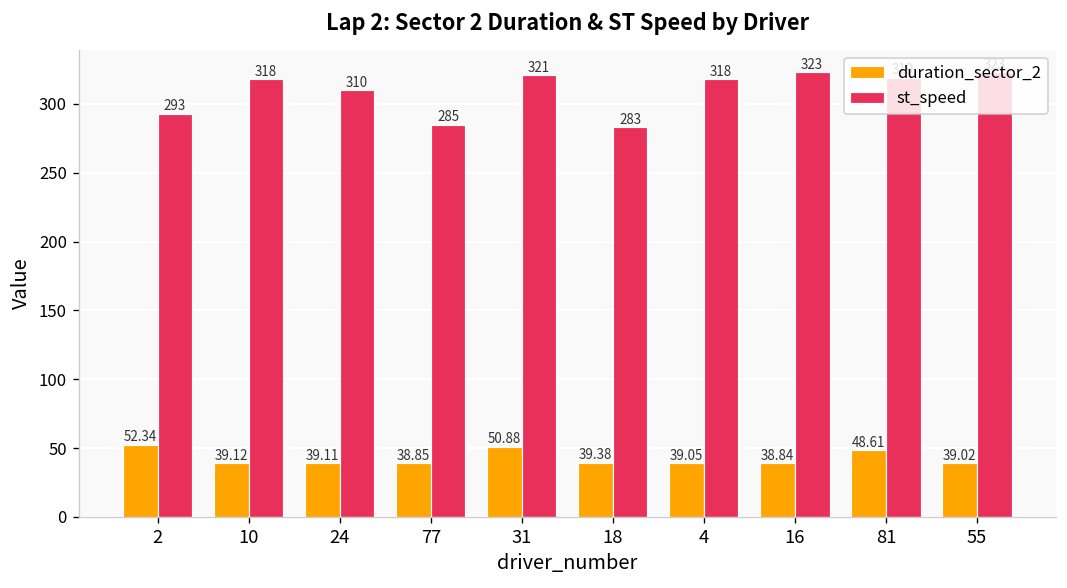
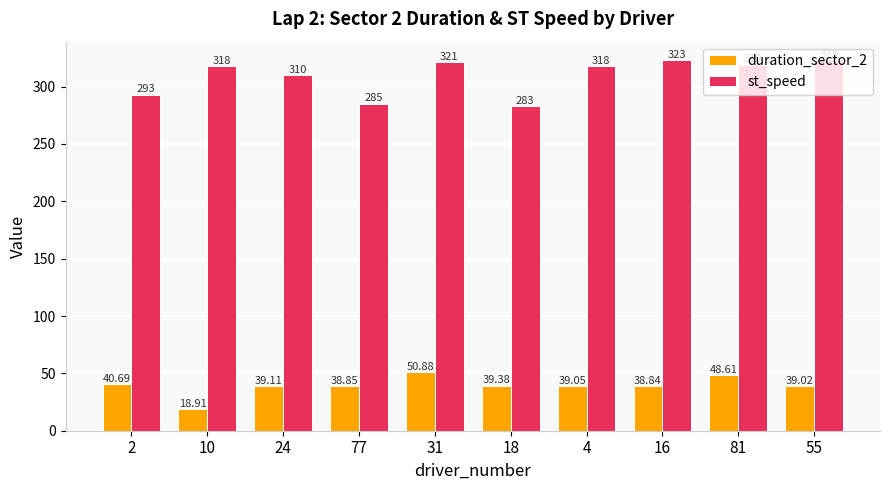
  {
    "duration_sector_2": {
-     "2": 52.34,
-     "10": 39.12,
+     "2": 40.69,
+     "10": 18.91,
      "24": 39.11,
      "77": 38.85,
      "31": 50.88,
      "18": 39.38,
      "4": 39.05,
      "16": 38.84,
      "81": 48.61,
      "55": 39.02
    },
    "st_speed": {
      "2": 293,
      "10": 318,
      "24": 310,
      "77": 285,
      "31": 321,
      "18": 283,
      "4": 318,
      "16": 323
    }
  }
